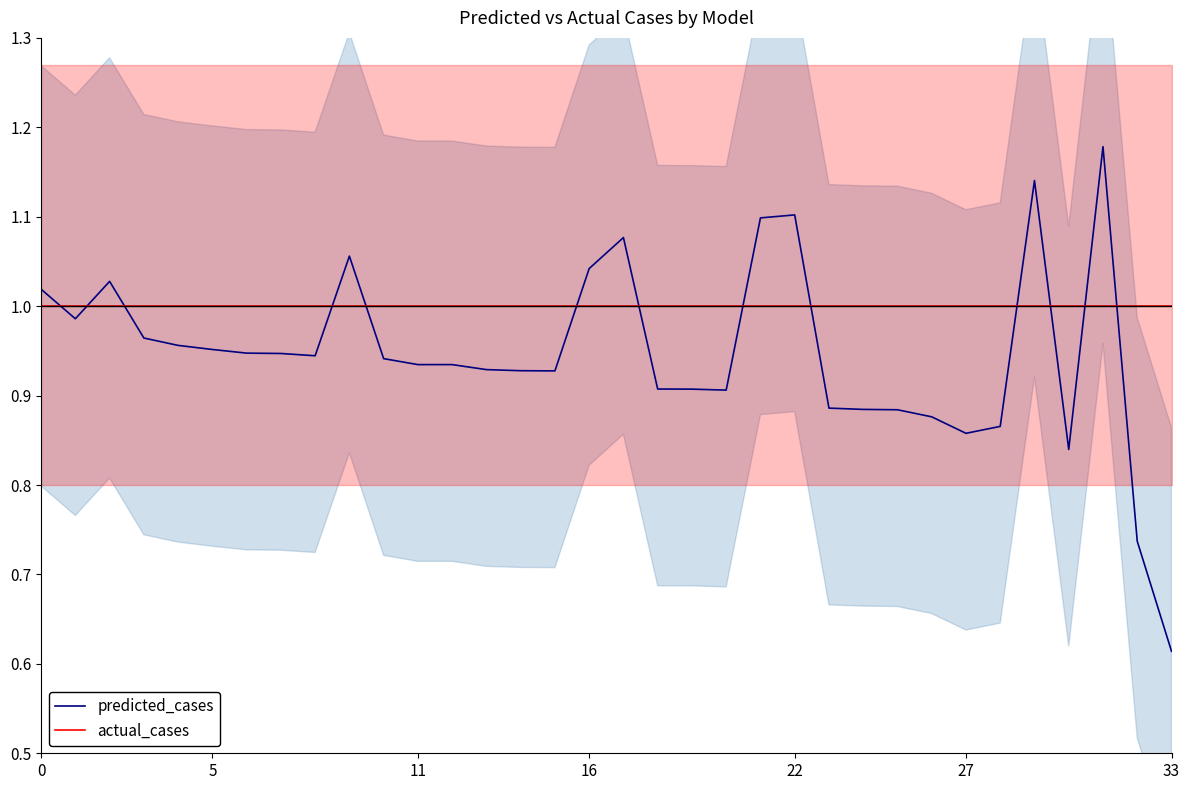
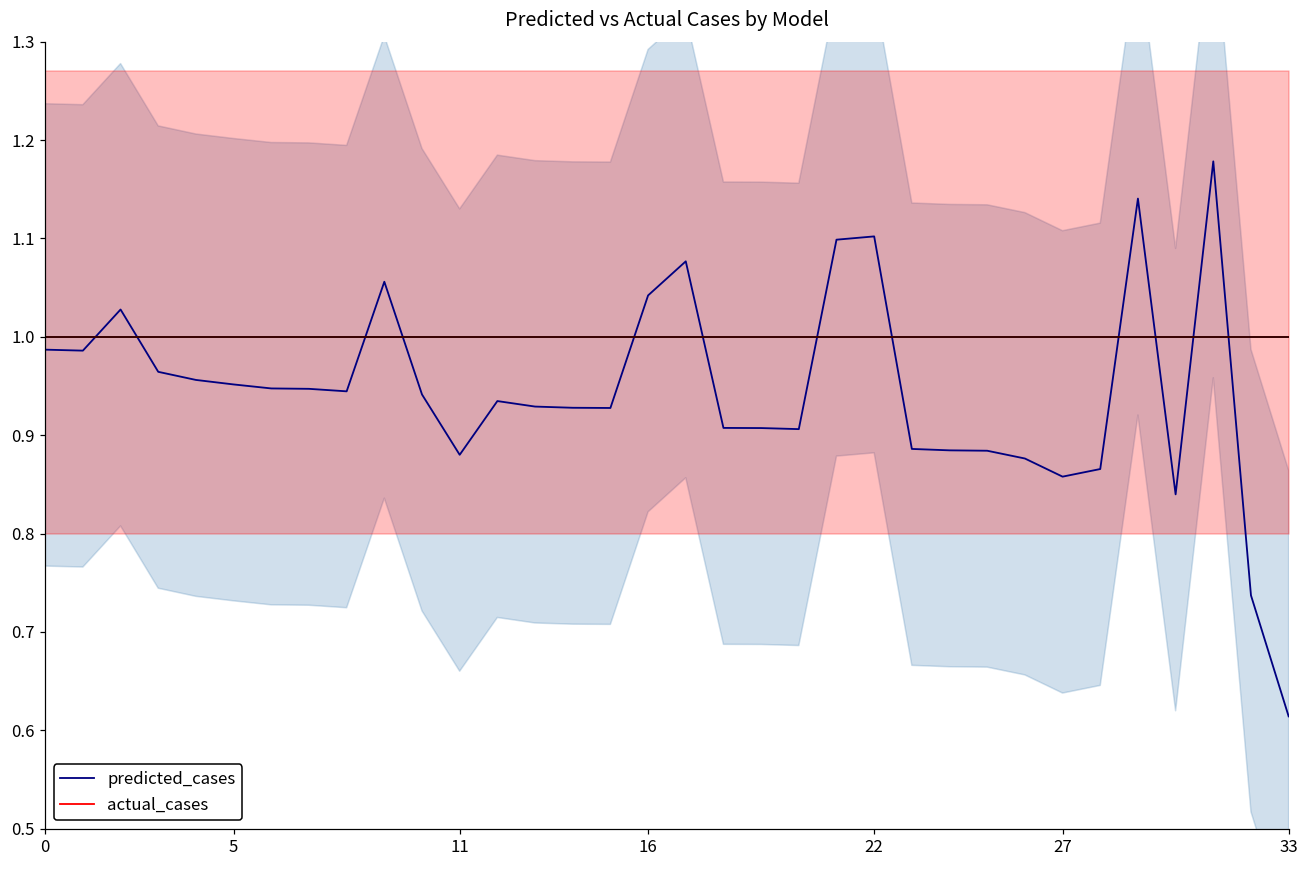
  {
    "predicted_cases": {
-     "0": 1.02,
+     "0": 0.99,
      "5": 0.95,
-     "11": 0.93,
+     "11": 0.88,
      "16": 1.04,
      "22": 1.10,
      "27": 0.86,
      "33": 0.61
    }
  }
